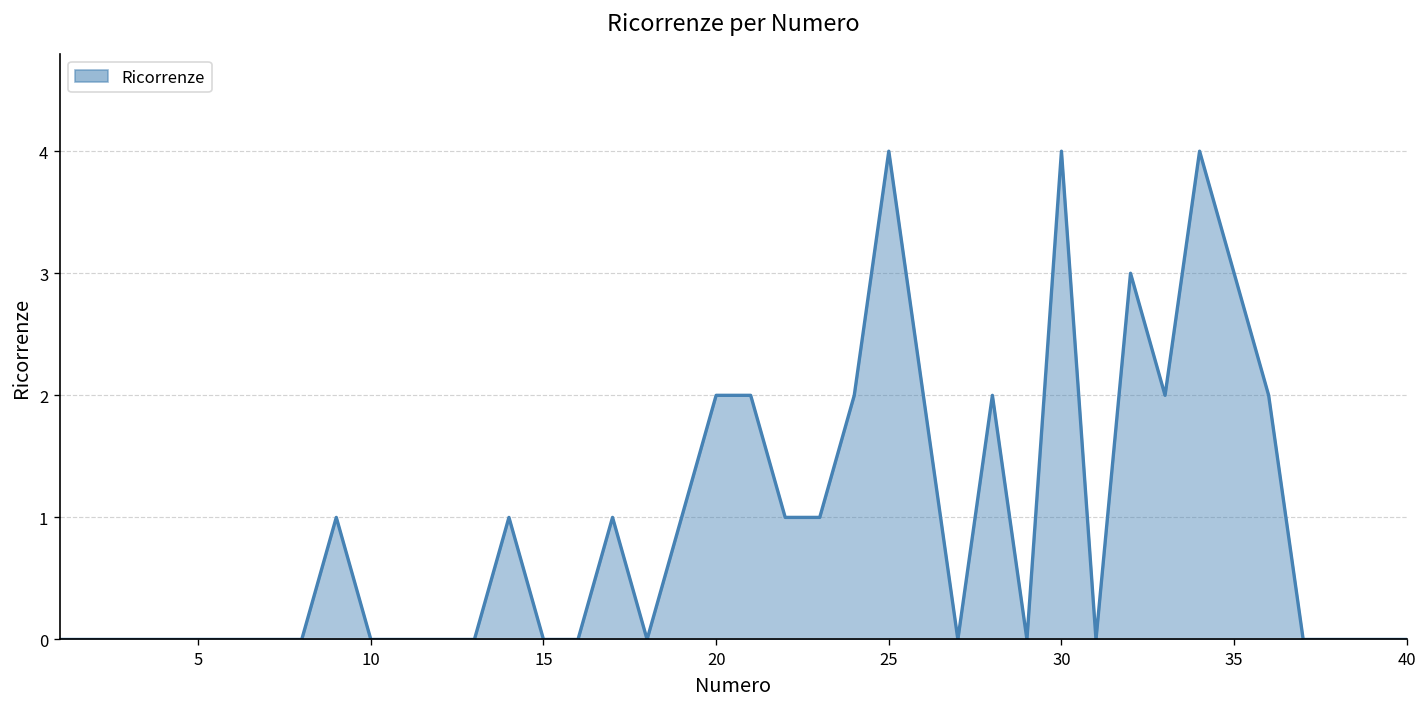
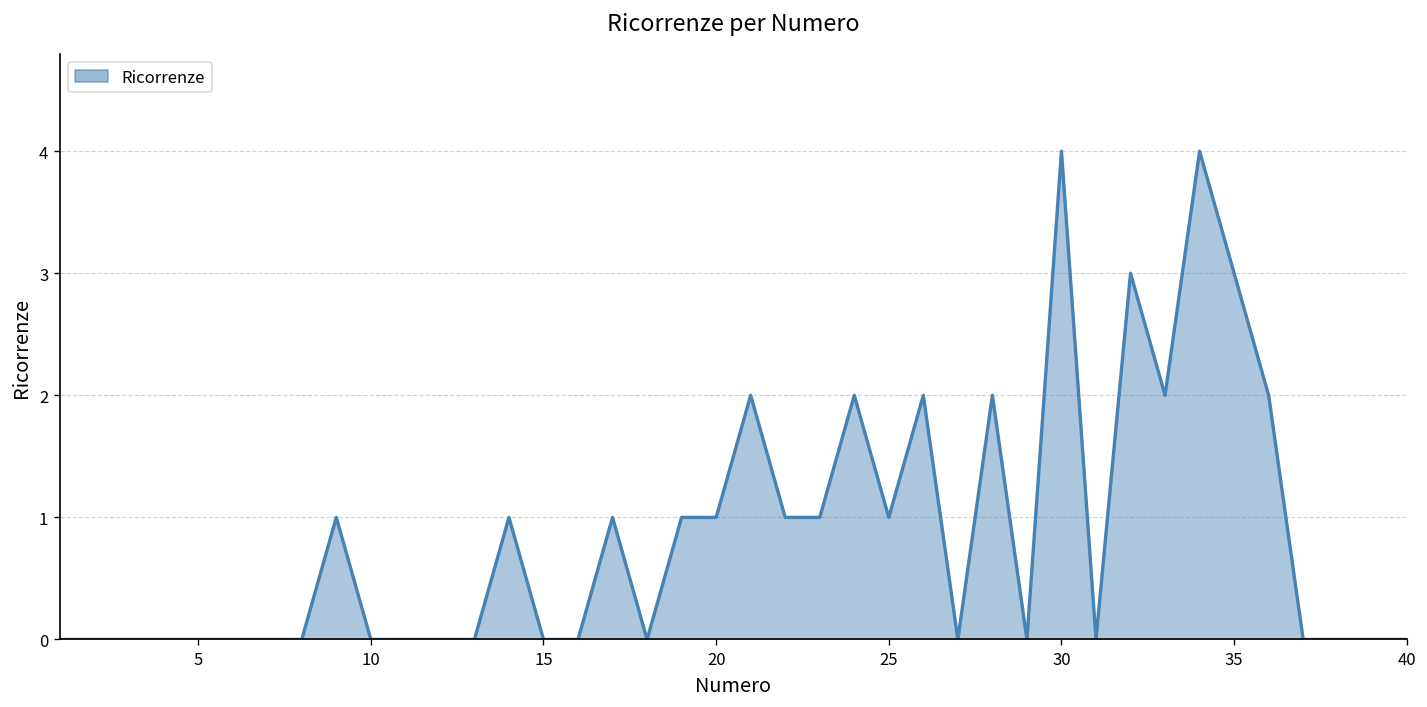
  {
    "5": 0,
    "10": 0,
    "15": 0,
-   "20": 2,
-   "25": 4,
+   "20": 1,
+   "25": 1,
    "30": 4,
    "35": 3,
    "40": 0
  }
